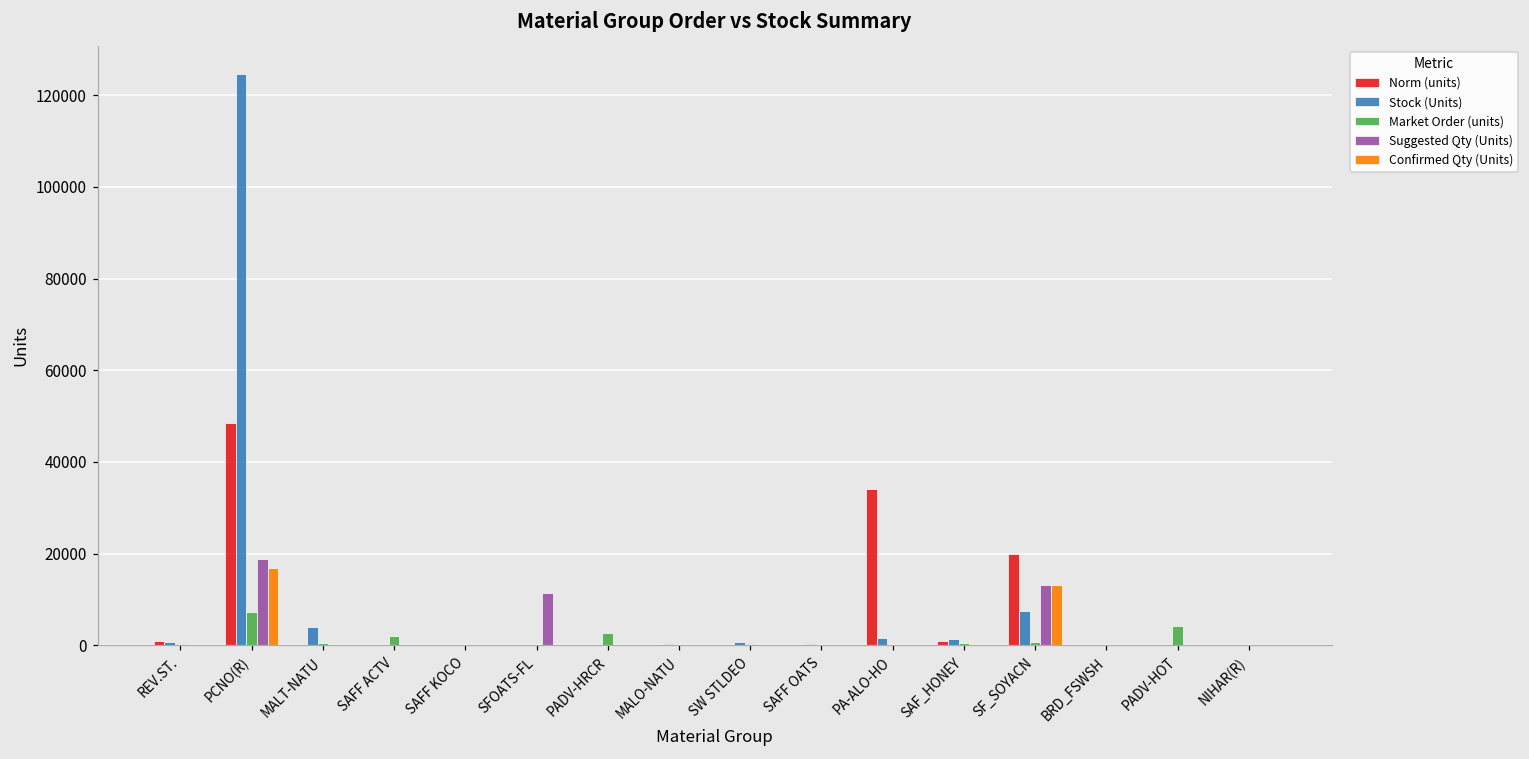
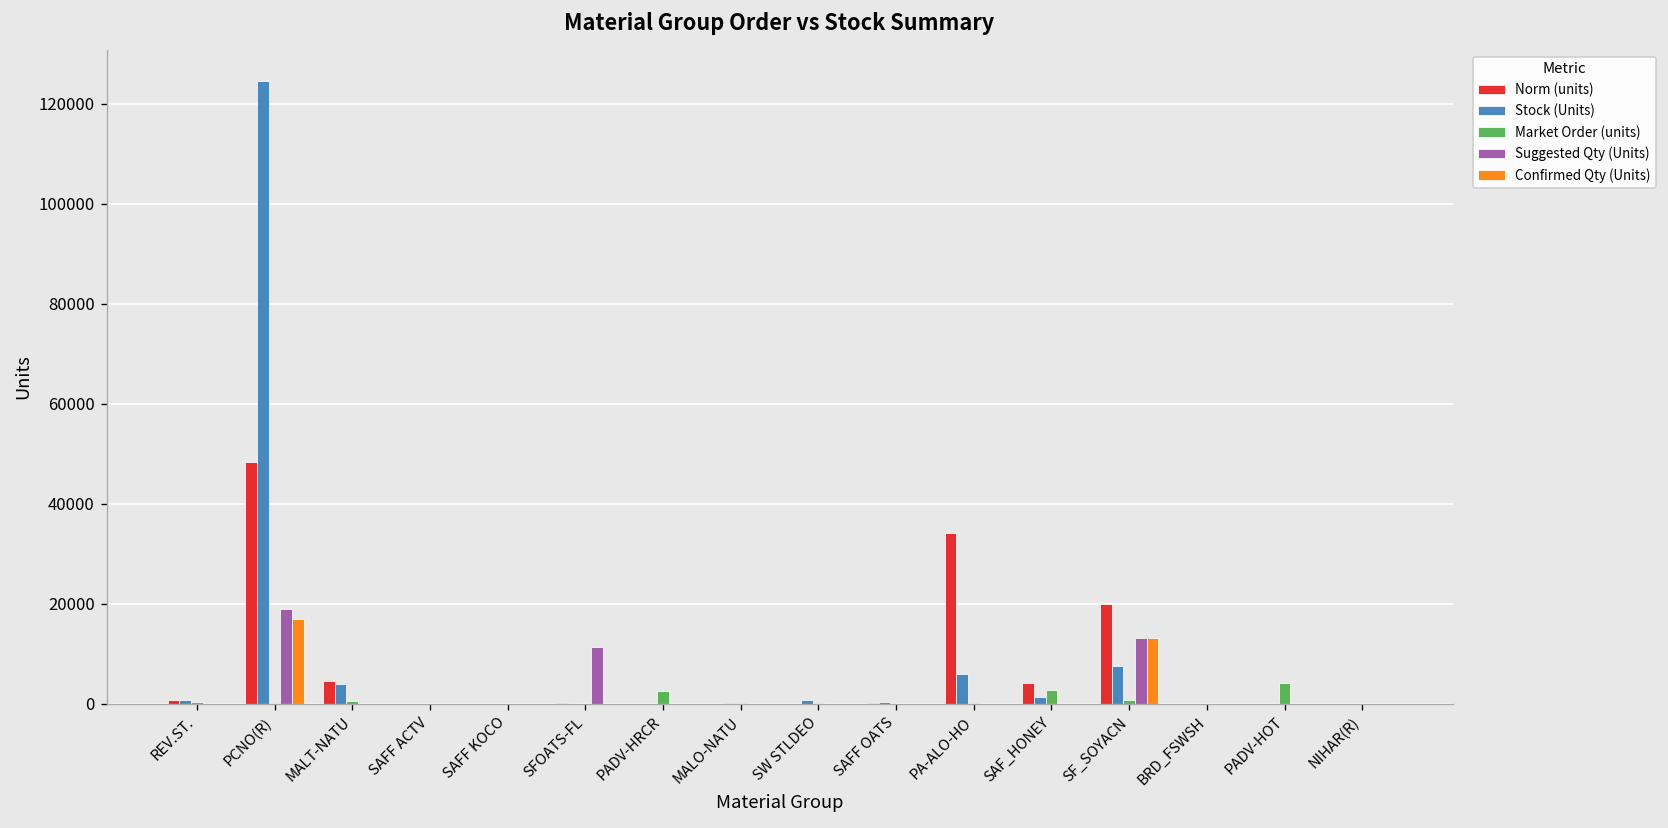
  {
    "Norm (units)": {
      "REV.ST.": 1000,
      "PCNO(R)": 48000,
-     "MALT-NATU": 0,
+     "MALT-NATU": 5000,
      "SAFF ACTV": 0,
      "SAFF KOCO": 0,
      "PADV-HRCR": 0,
      "SW STLDEO": 0,
      "PA-ALO-HO": 34000,
-     "SAF_HONEY": 1000,
+     "SAF_HONEY": 4000,
      "SF_SOYACN": 20000,
      "PADV-HOT": 0,
      "NIHAR(R)": 0
    },
    "Stock (Units)": {
      "REV.ST.": 1000,
      "PCNO(R)": 125000,
      "MALT-NATU": 4000,
      "SW STLDEO": 1000,
-     "PA-ALO-HO": 1000,
+     "PA-ALO-HO": 6000,
      "SAF_HONEY": 1000,
      "SF_SOYACN": 8000,
      "NIHAR(R)": 0
    },
    "Market Order (units)": {
-     "PCNO(R)": 7000,
-     "SAFF ACTV": 2000,
+     "PCNO(R)": 0,
+     "SAFF ACTV": 0,
      "PADV-HRCR": 3000,
-     "SAF_HONEY": 1000,
+     "SAF_HONEY": 3000,
      "SF_SOYACN": 1000,
      "PADV-HOT": 4000
    },
    "Suggested Qty (Units)": {
      "REV.ST.": 0,
      "PCNO(R)": 19000,
      "MALT-NATU": 0,
      "SAFF ACTV": 0,
      "SAFF KOCO": 0,
      "SFOATS-FL": 11000,
      "PADV-HRCR": 0,
      "MALO-NATU": 0,
      "SW STLDEO": 0,
      "SAFF OATS": 0,
      "PA-ALO-HO": 0,
      "SAF_HONEY": 0,
      "SF_SOYACN": 13000,
      "BRD_FSWSH": 0,
      "PADV-HOT": 0,
      "NIHAR(R)": 0
    },
    "Confirmed Qty (Units)": {
      "REV.ST.": 0,
      "PCNO(R)": 17000,
      "MALT-NATU": 0,
      "SAFF ACTV": 0,
      "SAFF KOCO": 0,
      "PADV-HRCR": 0,
      "MALO-NATU": 0,
      "SW STLDEO": 0,
      "SAFF OATS": 0,
      "PA-ALO-HO": 0,
      "SAF_HONEY": 0,
      "SF_SOYACN": 13000,
      "BRD_FSWSH": 0,
      "PADV-HOT": 0,
      "NIHAR(R)": 0
    }
  }
